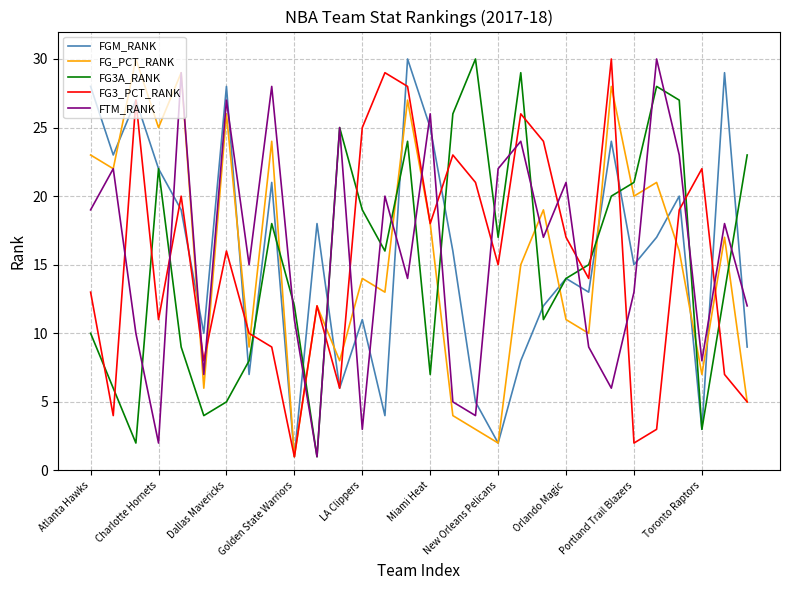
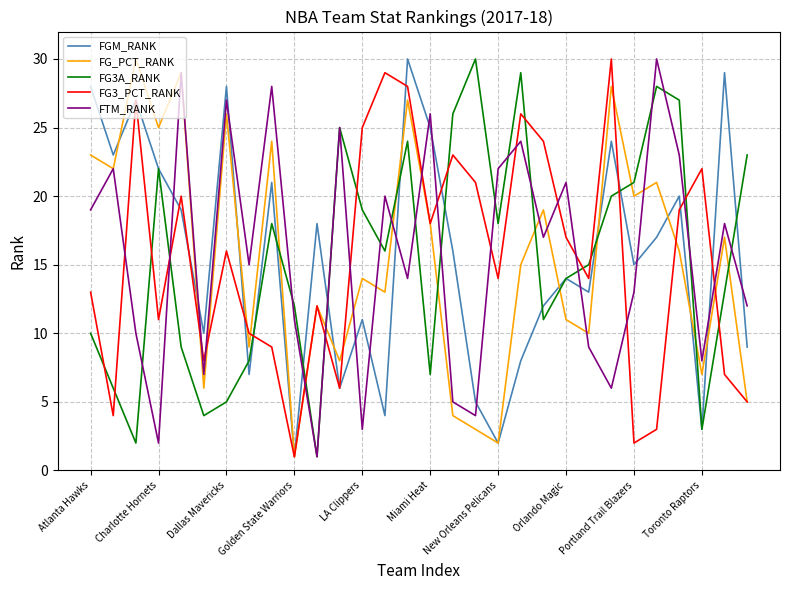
  {
    "FGM_RANK": {
      "Dallas Mavericks": 28,
      "LA Clippers": 11,
      "Miami Heat": 25,
      "Portland Trail Blazers": 15
    },
    "FG_PCT_RANK": {
      "Atlanta Hawks": 23,
      "Charlotte Hornets": 25,
      "Dallas Mavericks": 26,
      "LA Clippers": 14,
      "Orlando Magic": 11,
      "Portland Trail Blazers": 20,
      "Toronto Raptors": 7
    },
    "FG3A_RANK": {
      "Atlanta Hawks": 10,
      "Dallas Mavericks": 5,
      "Golden State Warriors": 12,
      "LA Clippers": 19,
      "Miami Heat": 7,
-     "New Orleans Pelicans": 17,
+     "New Orleans Pelicans": 18,
      "Portland Trail Blazers": 21
    },
    "FG3_PCT_RANK": {
      "Atlanta Hawks": 13,
      "Charlotte Hornets": 11,
      "Dallas Mavericks": 16,
      "LA Clippers": 25,
-     "New Orleans Pelicans": 15,
+     "New Orleans Pelicans": 14,
      "Orlando Magic": 17,
      "Portland Trail Blazers": 2,
      "Toronto Raptors": 22
    },
    "FTM_RANK": {
      "Atlanta Hawks": 19,
      "Charlotte Hornets": 2,
      "Dallas Mavericks": 27,
      "Golden State Warriors": 11,
      "LA Clippers": 3,
      "Miami Heat": 26,
      "New Orleans Pelicans": 22,
      "Orlando Magic": 21,
      "Portland Trail Blazers": 13,
      "Toronto Raptors": 8
    }
  }
